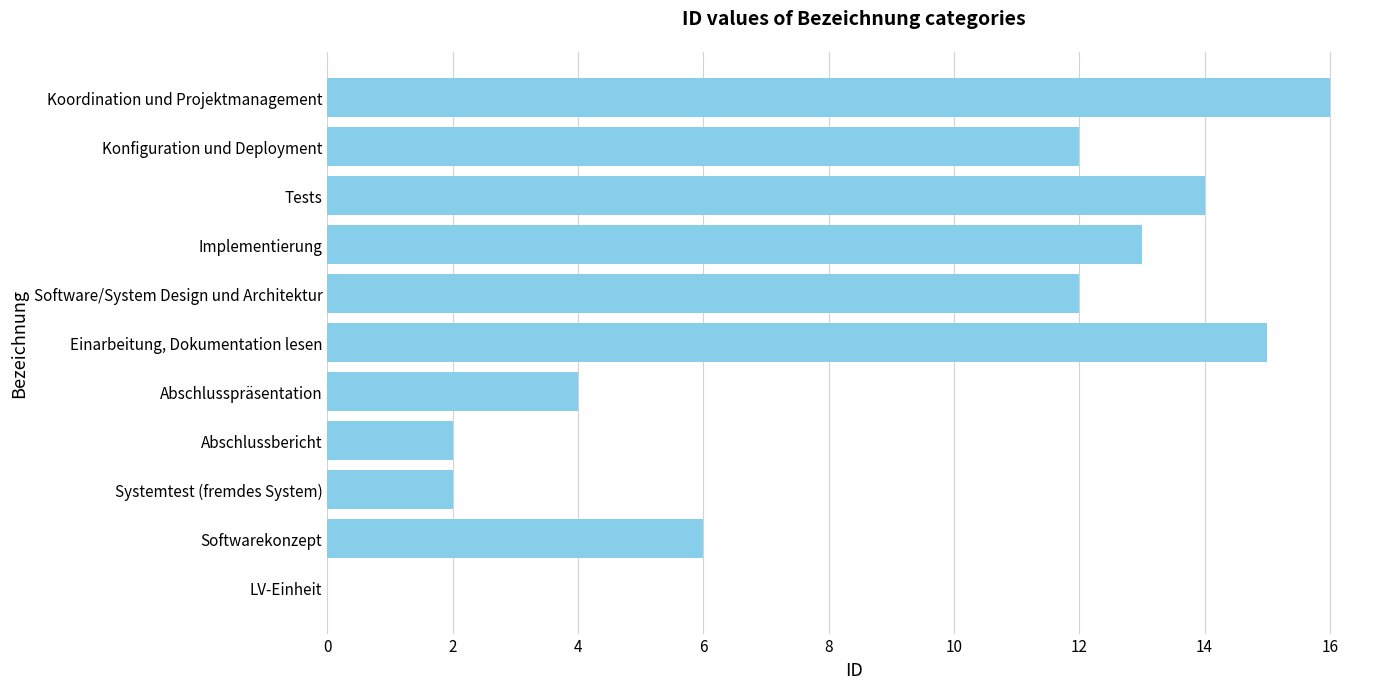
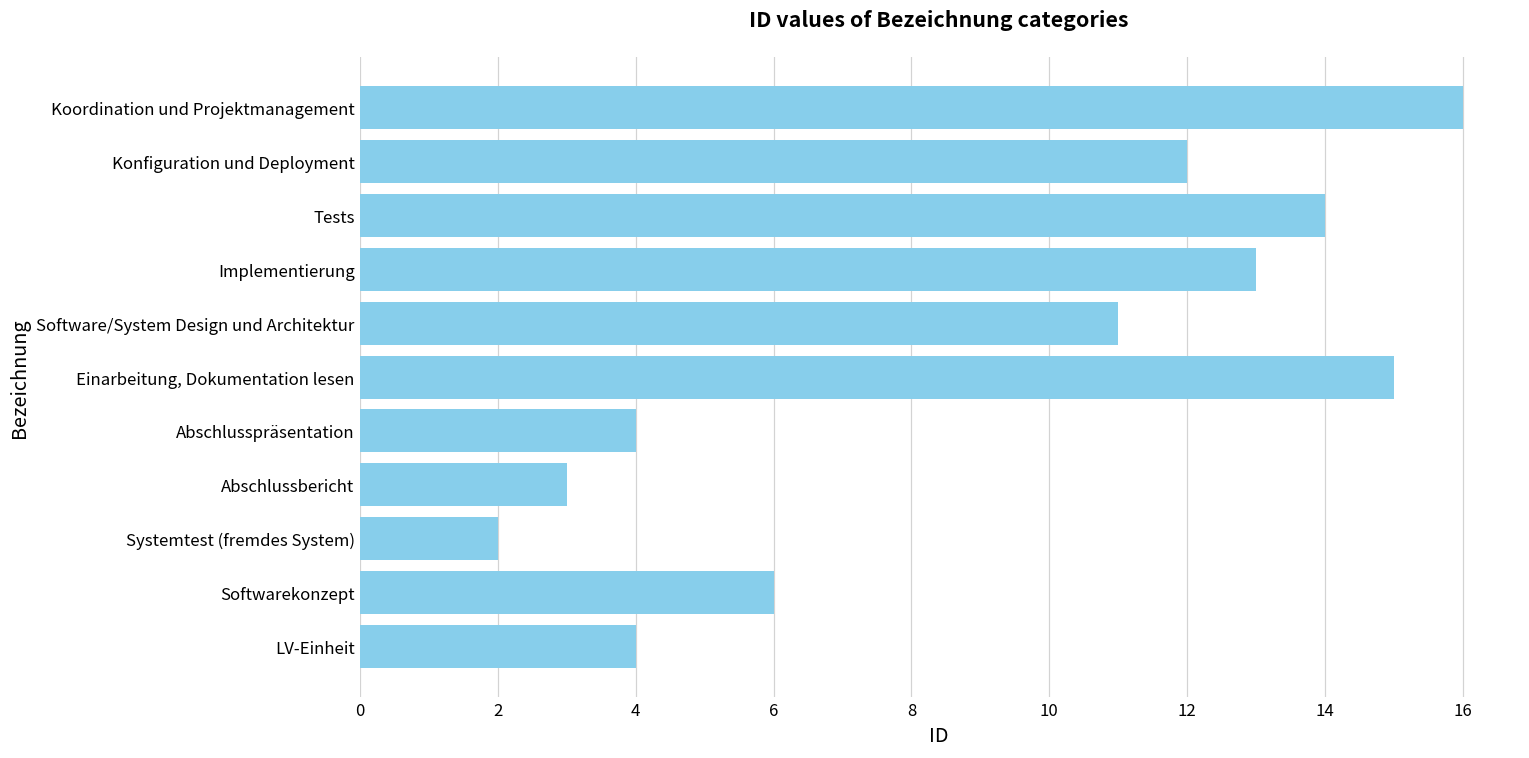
  {
    "Koordination und Projektmanagement": 16,
    "Konfiguration und Deployment": 12,
    "Tests": 14,
    "Implementierung": 13,
-   "Software/System Design und Architektur": 12,
+   "Software/System Design und Architektur": 11,
    "Einarbeitung, Dokumentation lesen": 15,
    "Abschlusspräsentation": 4,
-   "Abschlussbericht": 2,
+   "Abschlussbericht": 3,
    "Systemtest (fremdes System)": 2,
    "Softwarekonzept": 6,
-   "LV-Einheit": 0
+   "LV-Einheit": 4
  }
